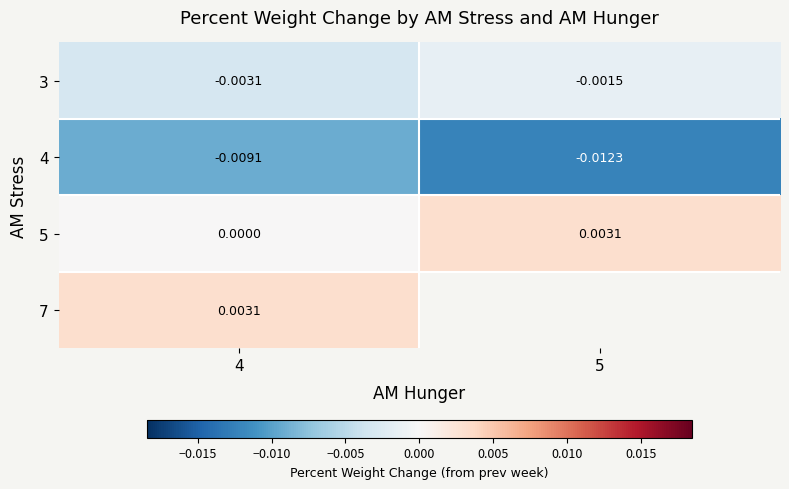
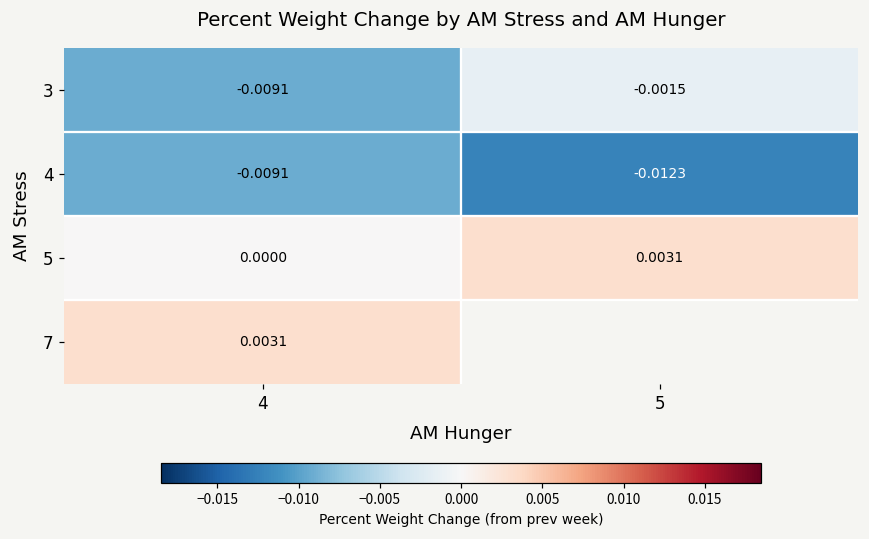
  {
    "3": {
-     "4": -0.0031,
+     "4": -0.0091,
      "5": -0.0015
    },
    "4": {
      "4": -0.0091,
      "5": -0.0123
    },
    "5": {
      "4": 0.0000,
      "5": 0.0031
    },
    "7": {
      "4": 0.0031
    }
  }
